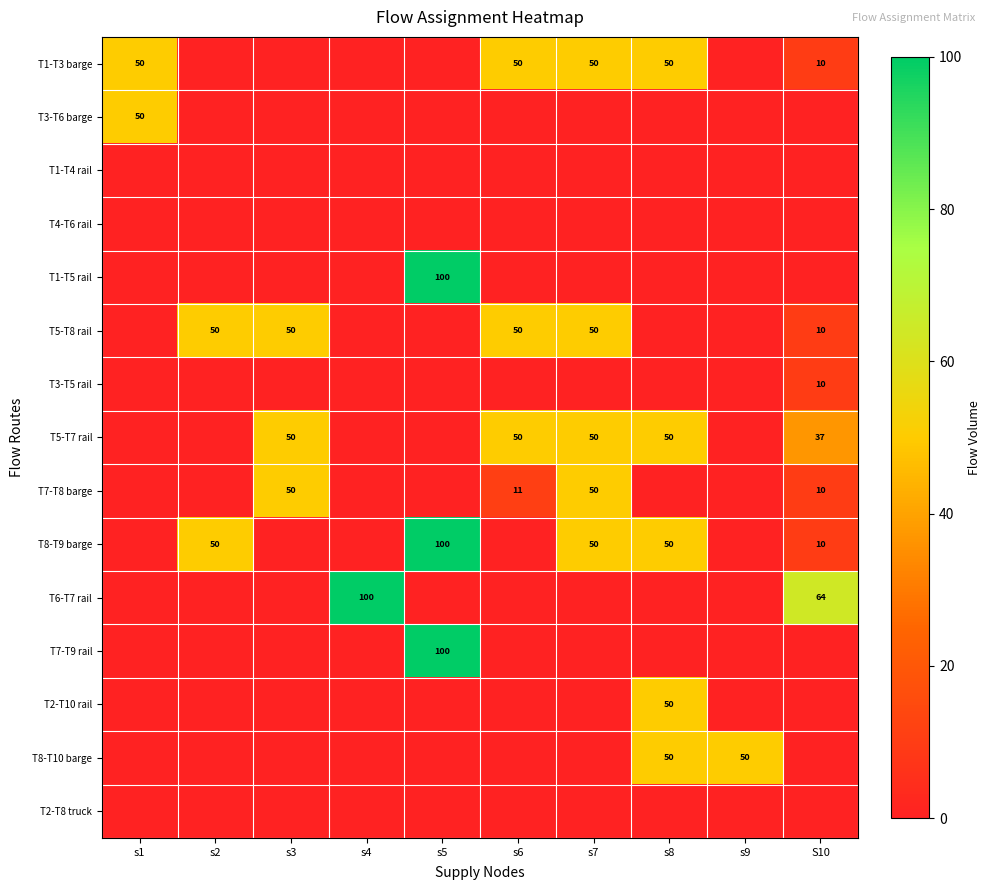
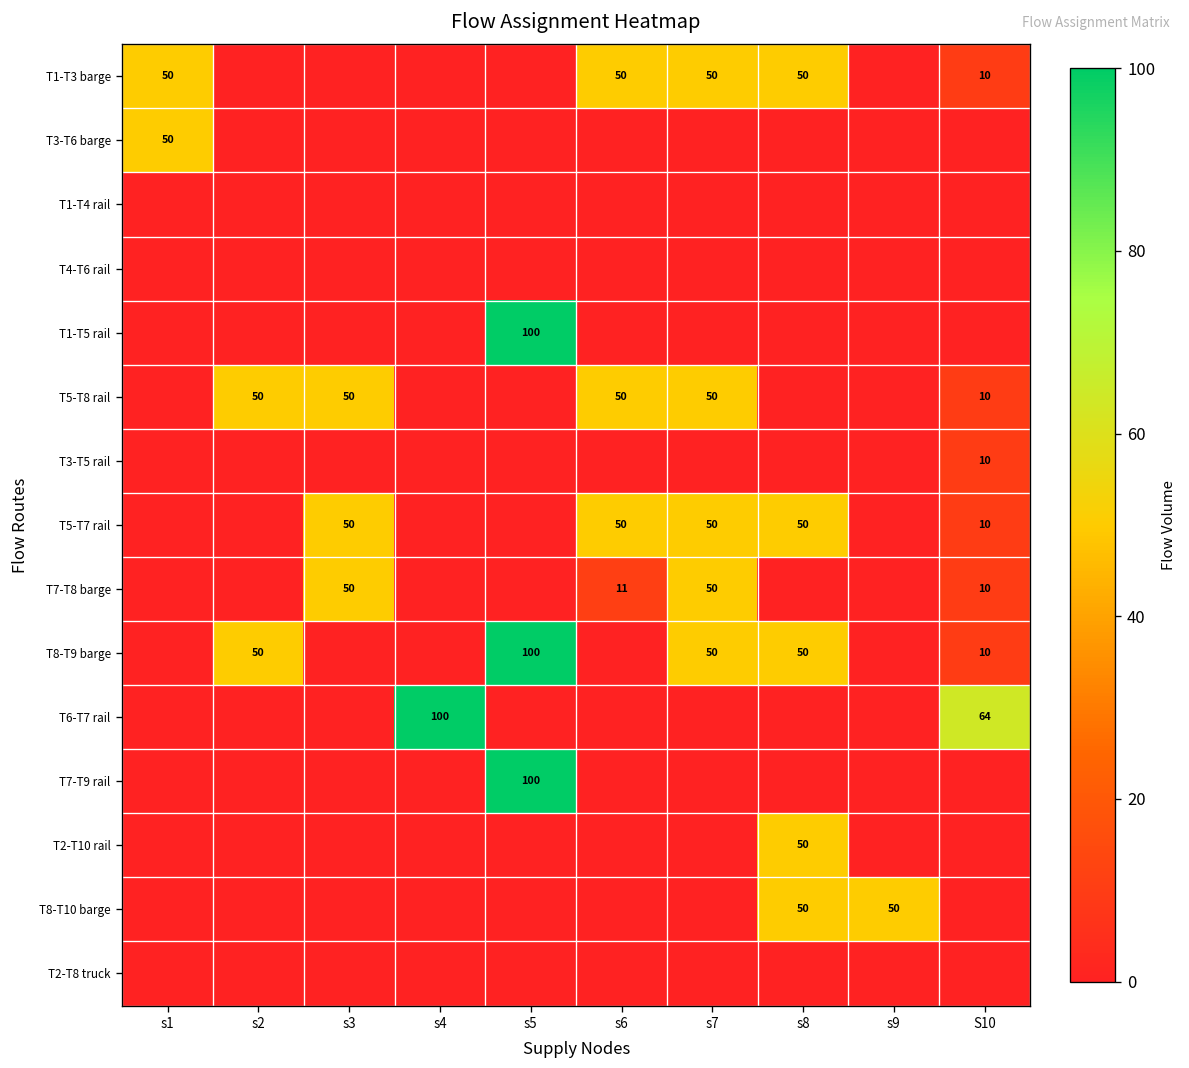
  {
    "T1-T3 barge": {
      "s1": 50,
      "s6": 50,
      "s7": 50,
      "s8": 50,
      "S10": 10
    },
    "T3-T6 barge": {
      "s1": 50
    },
    "T1-T5 rail": {
      "s5": 100
    },
    "T5-T8 rail": {
      "s2": 50,
      "s3": 50,
      "s6": 50,
      "s7": 50,
      "S10": 10
    },
    "T3-T5 rail": {
      "S10": 10
    },
    "T5-T7 rail": {
      "s3": 50,
      "s6": 50,
      "s7": 50,
      "s8": 50,
-     "S10": 37
+     "S10": 10
    },
    "T7-T8 barge": {
      "s3": 50,
      "s6": 11,
      "s7": 50,
      "S10": 10
    },
    "T8-T9 barge": {
      "s2": 50,
      "s5": 100,
      "s7": 50,
      "s8": 50,
      "S10": 10
    },
    "T6-T7 rail": {
      "s4": 100,
      "S10": 64
    },
    "T7-T9 rail": {
      "s5": 100
    },
    "T2-T10 rail": {
      "s8": 50
    },
    "T8-T10 barge": {
      "s8": 50,
      "s9": 50
    }
  }
